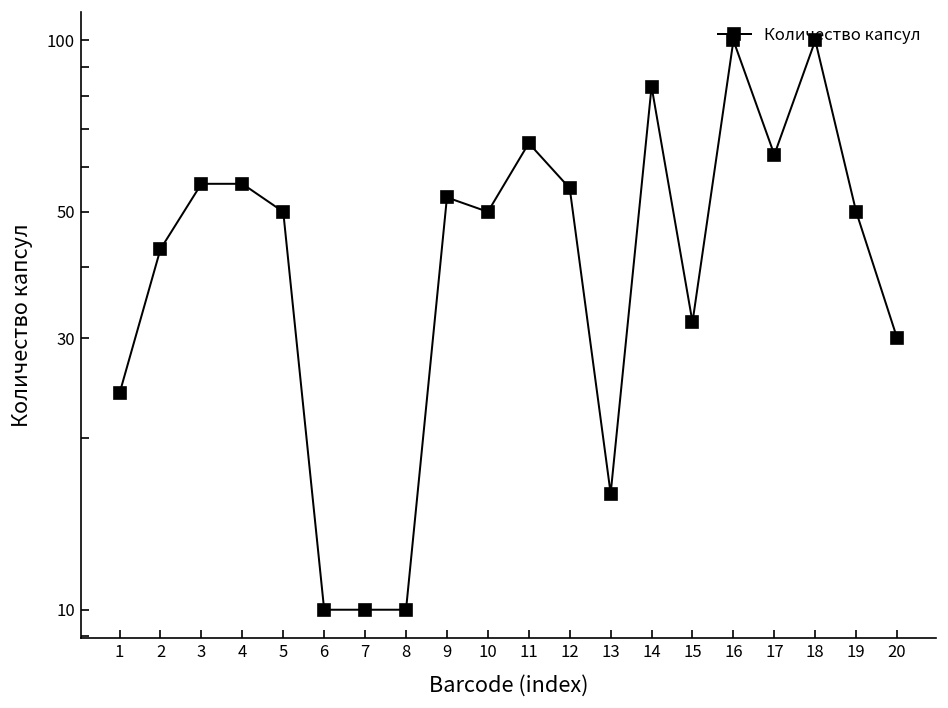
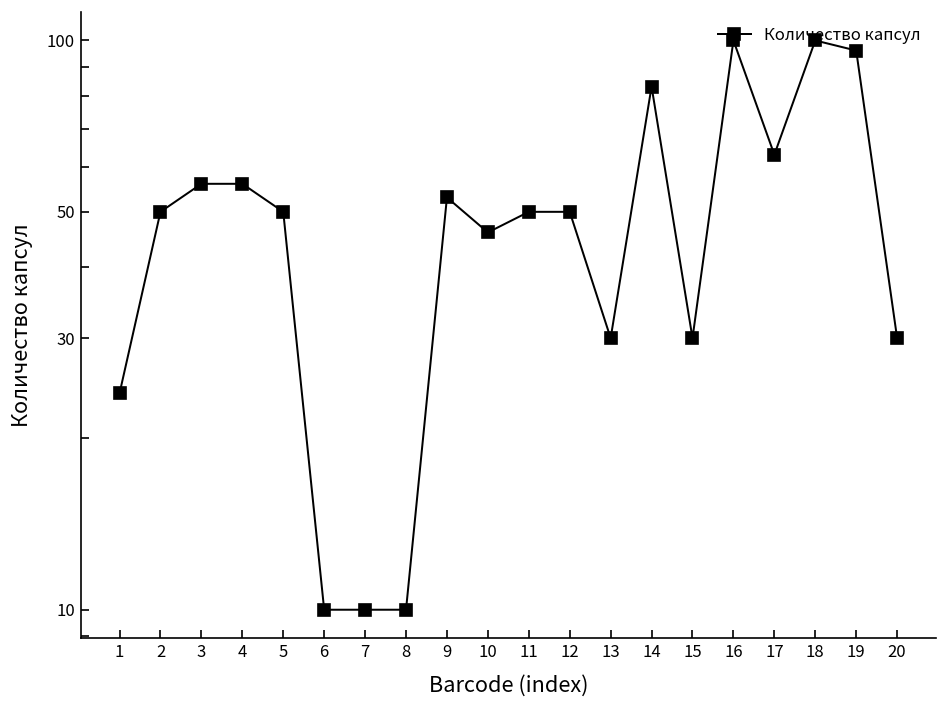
  {
    "1": 24,
-   "2": 43,
+   "2": 50,
    "3": 56,
    "4": 56,
    "5": 50,
    "6": 10,
    "7": 10,
    "8": 10,
    "9": 53,
-   "10": 50,
-   "11": 66,
-   "12": 55,
-   "13": 16,
+   "10": 46,
+   "11": 50,
+   "12": 50,
+   "13": 30,
    "14": 83,
-   "15": 32,
+   "15": 30,
    "16": 100,
    "17": 63,
    "18": 100,
-   "19": 50,
+   "19": 96,
    "20": 30
  }
